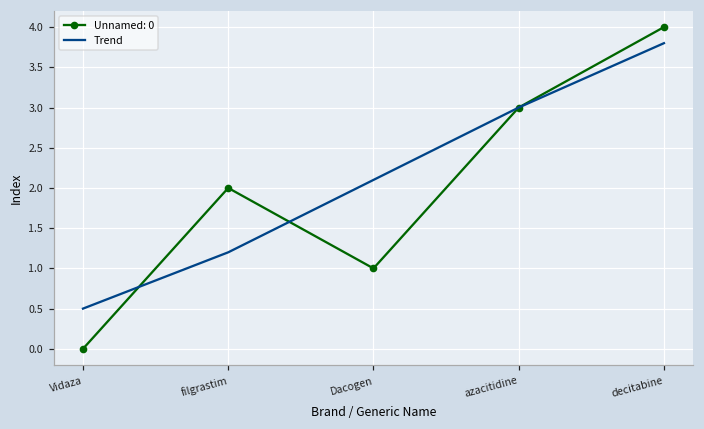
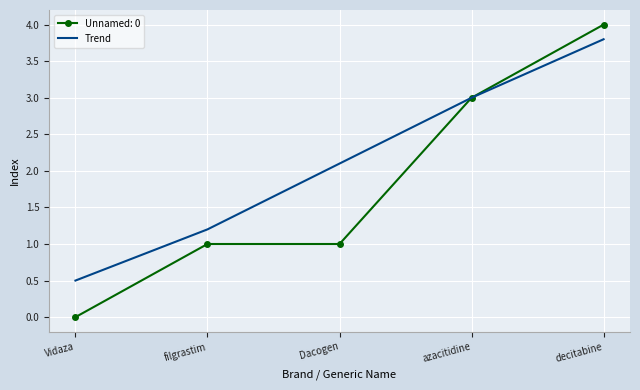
  {
    "Unnamed: 0": {
      "Vidaza": 0,
-     "filgrastim": 2,
+     "filgrastim": 1,
      "Dacogen": 1,
      "decitabine": 4
    },
    "Trend": {
      "Vidaza": 0.5,
      "filgrastim": 1.2,
      "Dacogen": 2.1,
      "decitabine": 3.8
    }
  }
